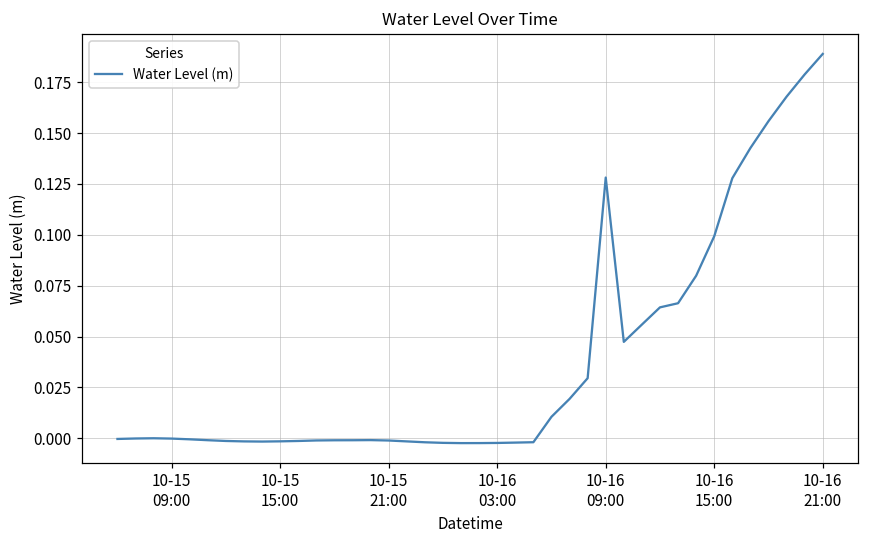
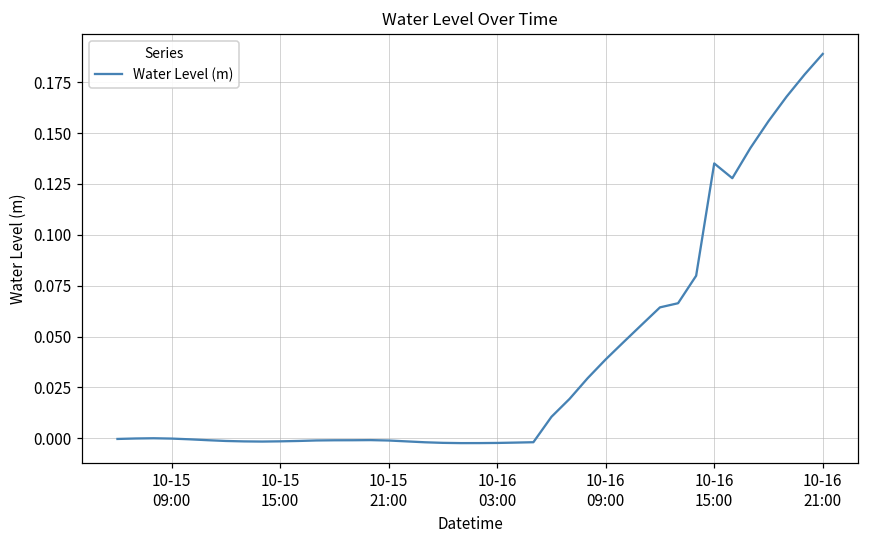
  {
    "10-15 09:00": 0.000,
    "10-15 15:00": -0.002,
    "10-15 21:00": -0.001,
    "10-16 03:00": -0.002,
-   "10-16 09:00": 0.128,
-   "10-16 15:00": 0.099,
+   "10-16 09:00": 0.039,
+   "10-16 15:00": 0.135,
    "10-16 21:00": 0.189
  }
